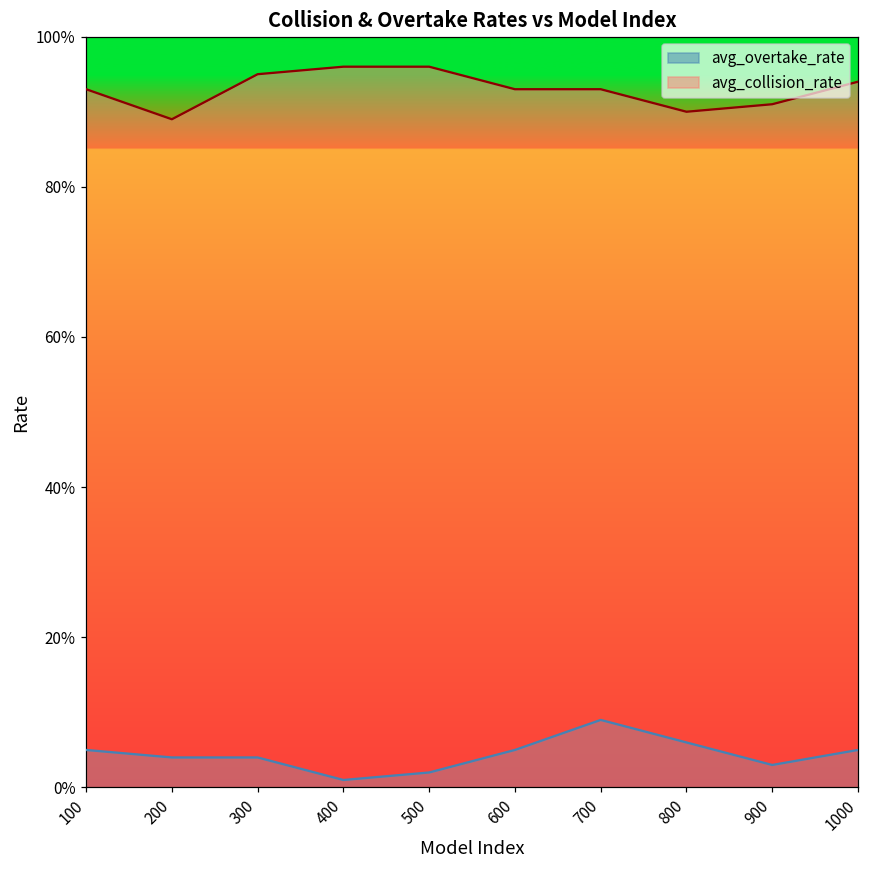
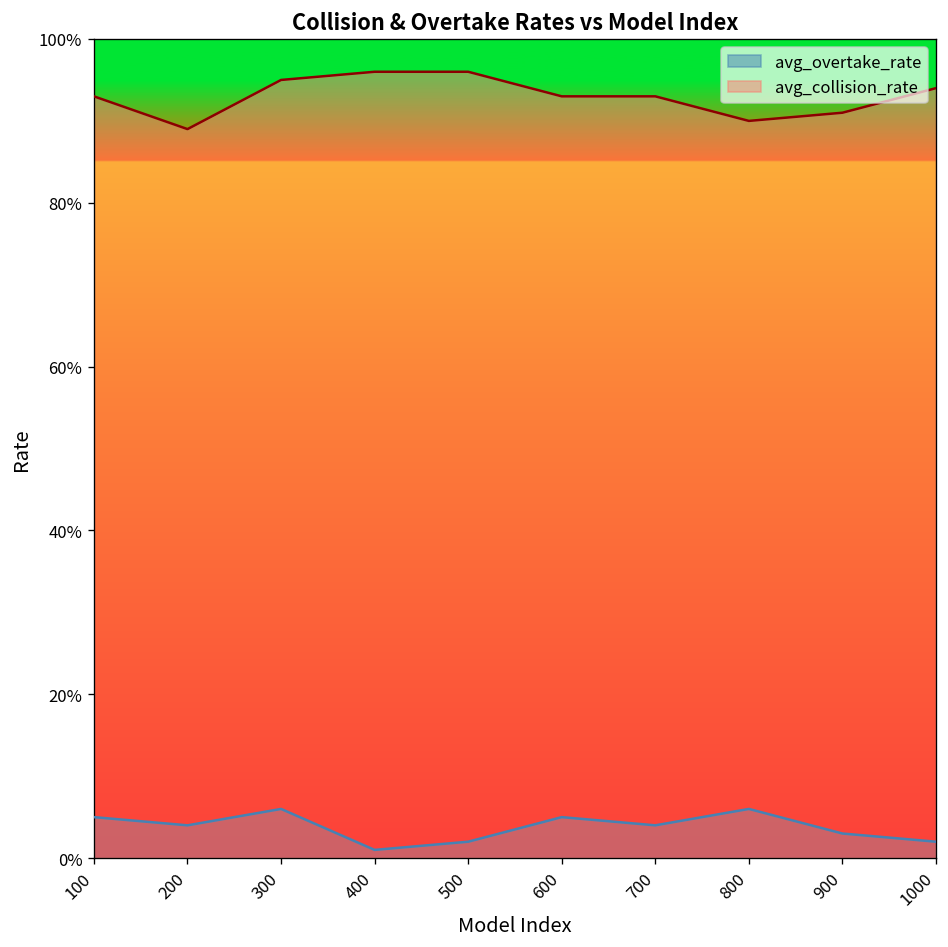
  {
    "avg_overtake_rate": {
      "100": "5%",
      "200": "4%",
-     "300": "4%",
+     "300": "6%",
      "400": "1%",
      "500": "2%",
      "600": "5%",
-     "700": "9%",
+     "700": "4%",
      "800": "6%",
      "900": "3%",
-     "1000": "5%"
+     "1000": "2%"
    },
    "avg_collision_rate": {
      "100": "93%",
      "200": "89%",
      "300": "95%",
      "400": "96%",
      "500": "96%",
      "600": "93%",
      "700": "93%",
      "800": "90%",
      "900": "91%",
      "1000": "94%"
    }
  }
